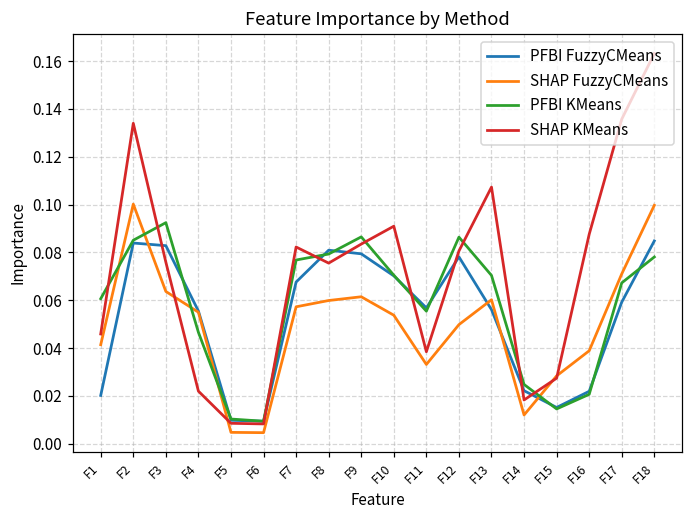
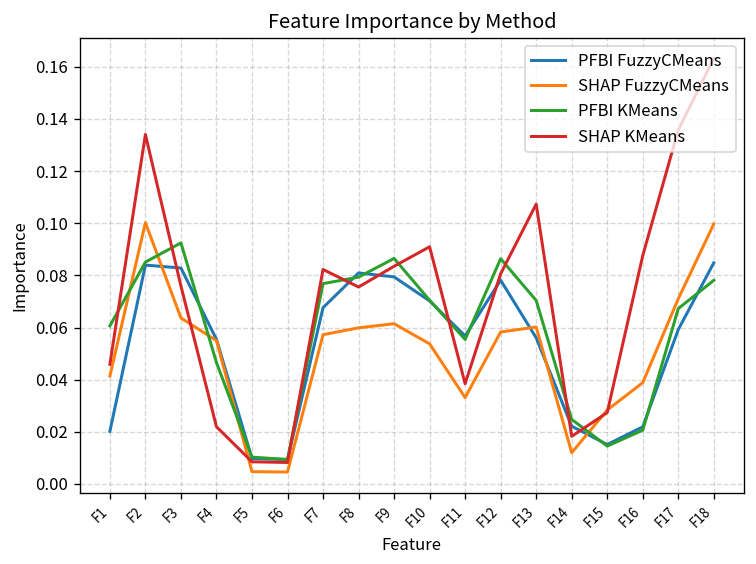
  {
    "PFBI FuzzyCMeans": {
      "F1": 0.020,
      "F3": 0.083,
      "F7": 0.068,
      "F8": 0.081,
      "F9": 0.079,
      "F11": 0.057,
      "F12": 0.078,
      "F13": 0.056,
      "F14": 0.022,
      "F16": 0.022,
      "F17": 0.059,
      "F18": 0.085
    },
    "SHAP FuzzyCMeans": {
      "F1": 0.041,
      "F2": 0.100,
      "F3": 0.064,
      "F5": 0.005,
      "F6": 0.005,
      "F7": 0.057,
      "F8": 0.060,
      "F9": 0.061,
      "F10": 0.054,
      "F11": 0.033,
-     "F12": 0.050,
+     "F12": 0.058,
      "F13": 0.060,
      "F14": 0.012,
      "F16": 0.039,
      "F17": 0.071,
      "F18": 0.100
    },
    "PFBI KMeans": {
      "F1": 0.061,
      "F3": 0.092,
      "F4": 0.047,
      "F7": 0.077,
      "F8": 0.079,
      "F9": 0.086,
      "F11": 0.055,
      "F12": 0.086,
      "F13": 0.070,
      "F14": 0.025,
      "F16": 0.021,
      "F17": 0.067,
      "F18": 0.078
    },
    "SHAP KMeans": {
      "F1": 0.046,
      "F2": 0.134,
      "F3": 0.076,
      "F4": 0.022,
      "F5": 0.009,
      "F7": 0.082,
      "F8": 0.076,
      "F9": 0.083,
      "F10": 0.091,
      "F11": 0.038,
      "F12": 0.081,
      "F13": 0.107,
      "F14": 0.018,
      "F16": 0.088
    }
  }
